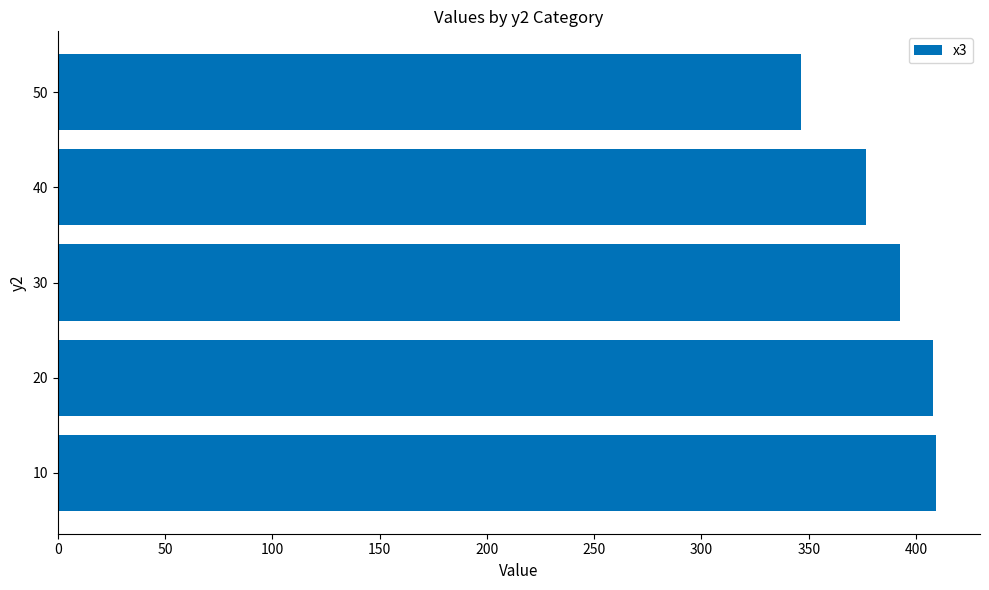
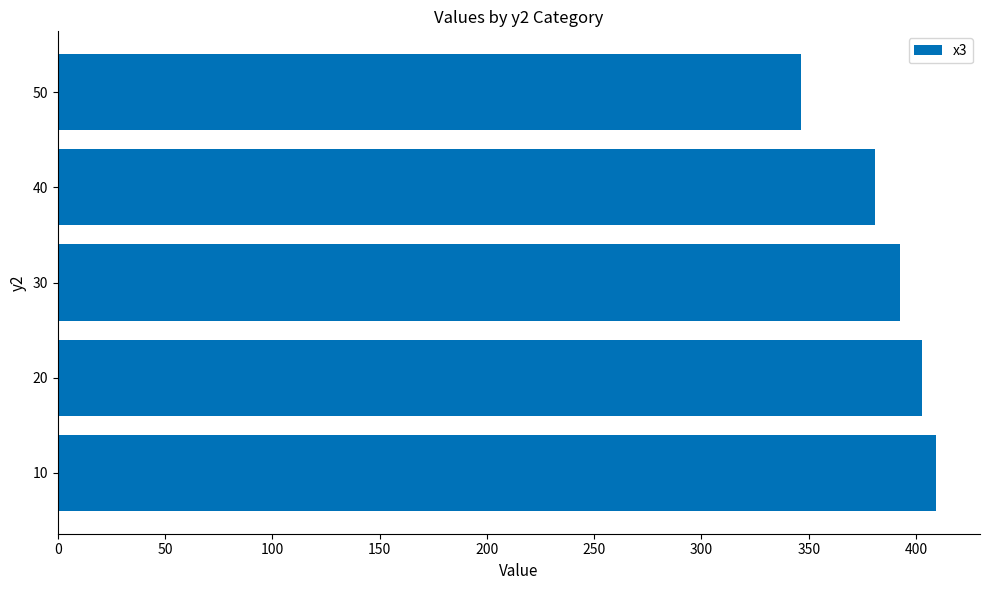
  {
    "50": 346,
-   "40": 377,
+   "40": 381,
    "30": 392,
-   "20": 408,
+   "20": 403,
    "10": 409
  }
